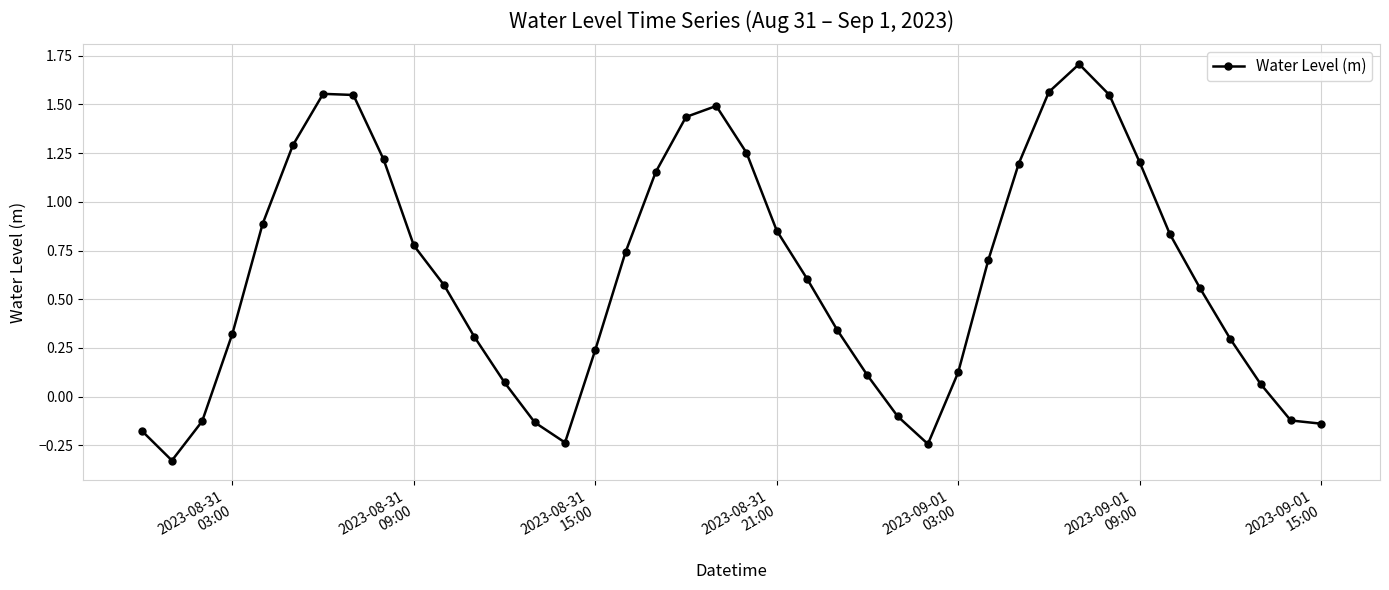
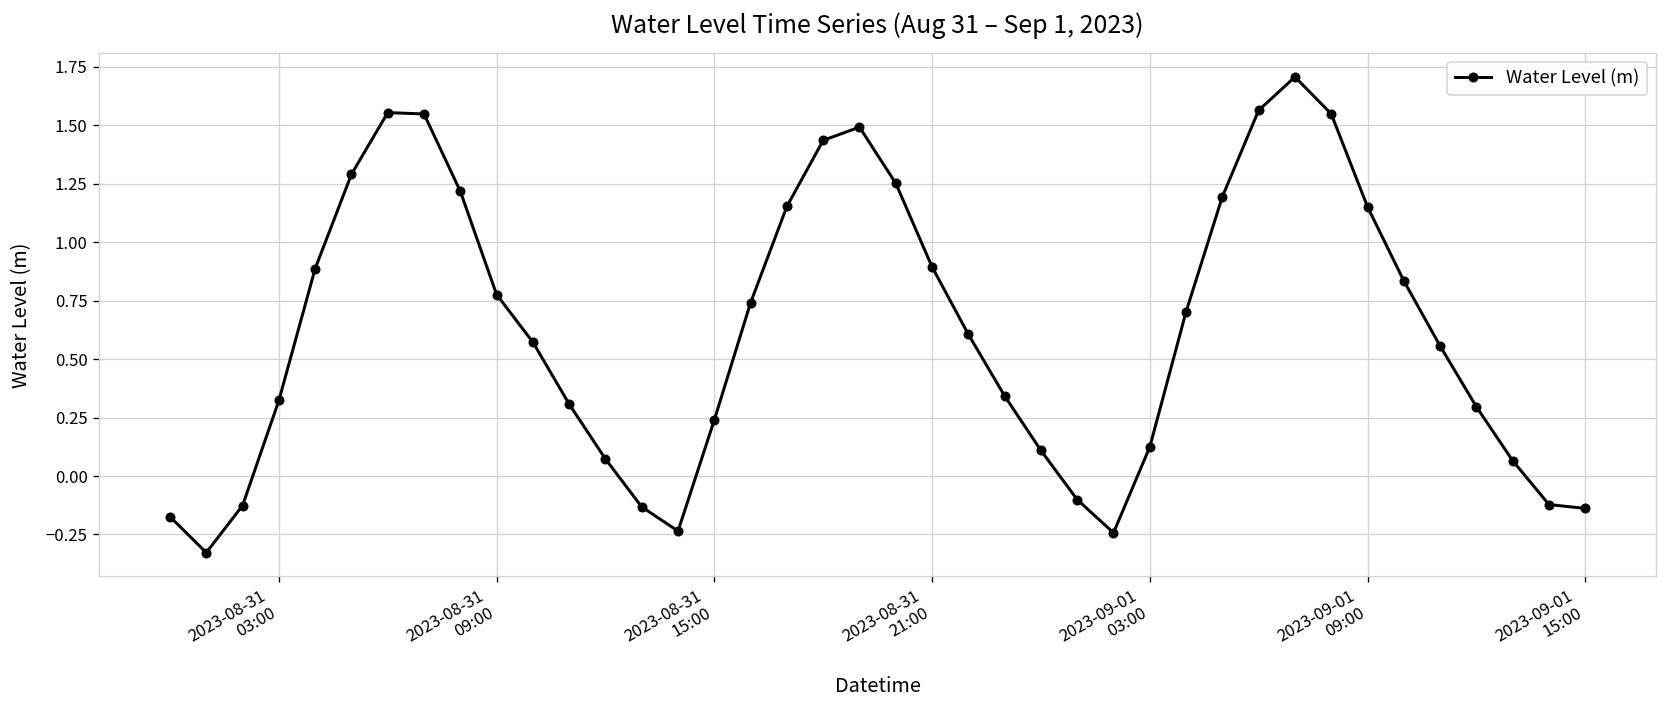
  {
    "2023-08-31 03:00": 0.32,
    "2023-08-31 09:00": 0.78,
    "2023-08-31 15:00": 0.24,
-   "2023-08-31 21:00": 0.85,
+   "2023-08-31 21:00": 0.89,
    "2023-09-01 03:00": 0.12,
-   "2023-09-01 09:00": 1.20,
+   "2023-09-01 09:00": 1.15,
    "2023-09-01 15:00": -0.14
  }
